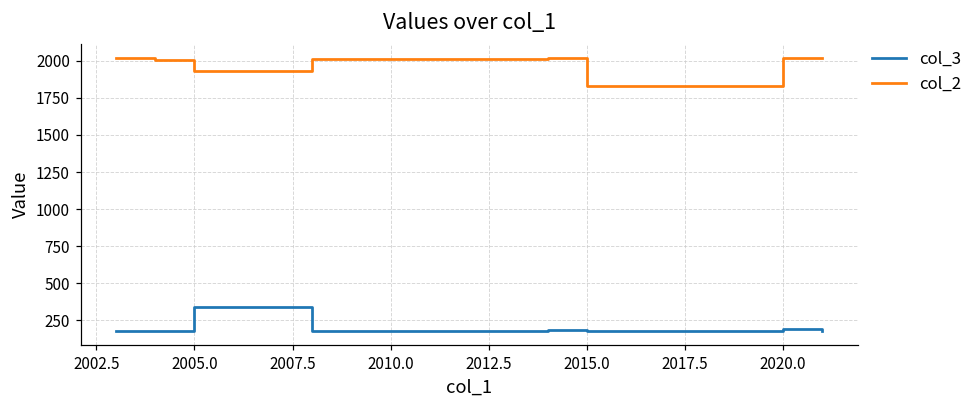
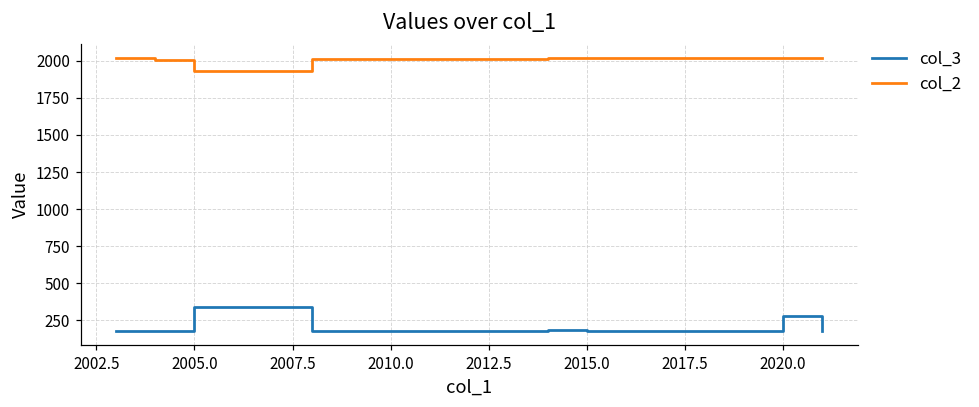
  {
    "col_3": {
      "2005.0": 340,
      "2015.0": 180,
-     "2020.0": 190
+     "2020.0": 280
    },
    "col_2": {
      "2005.0": 1930,
-     "2015.0": 1830,
+     "2015.0": 2020,
      "2020.0": 2020
    }
  }
